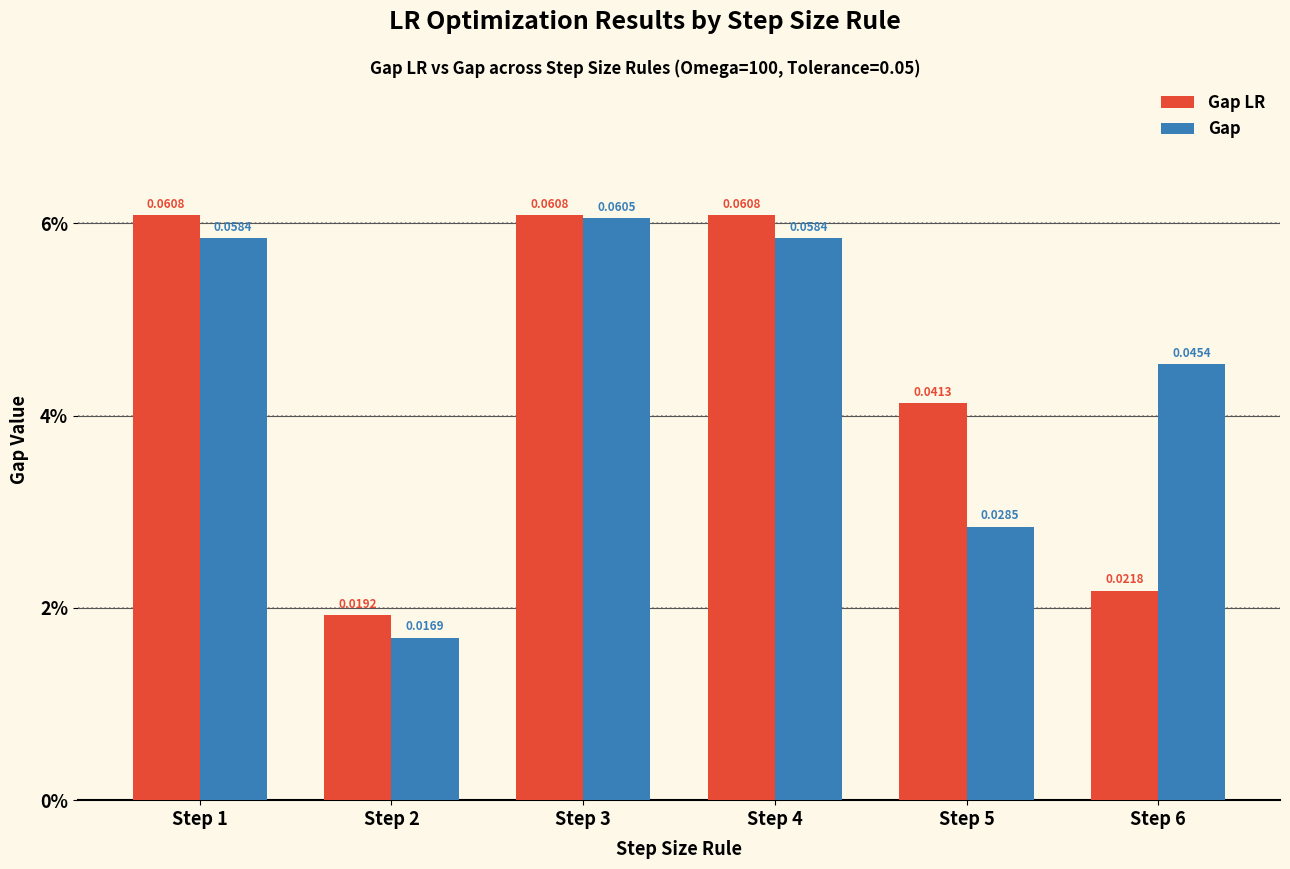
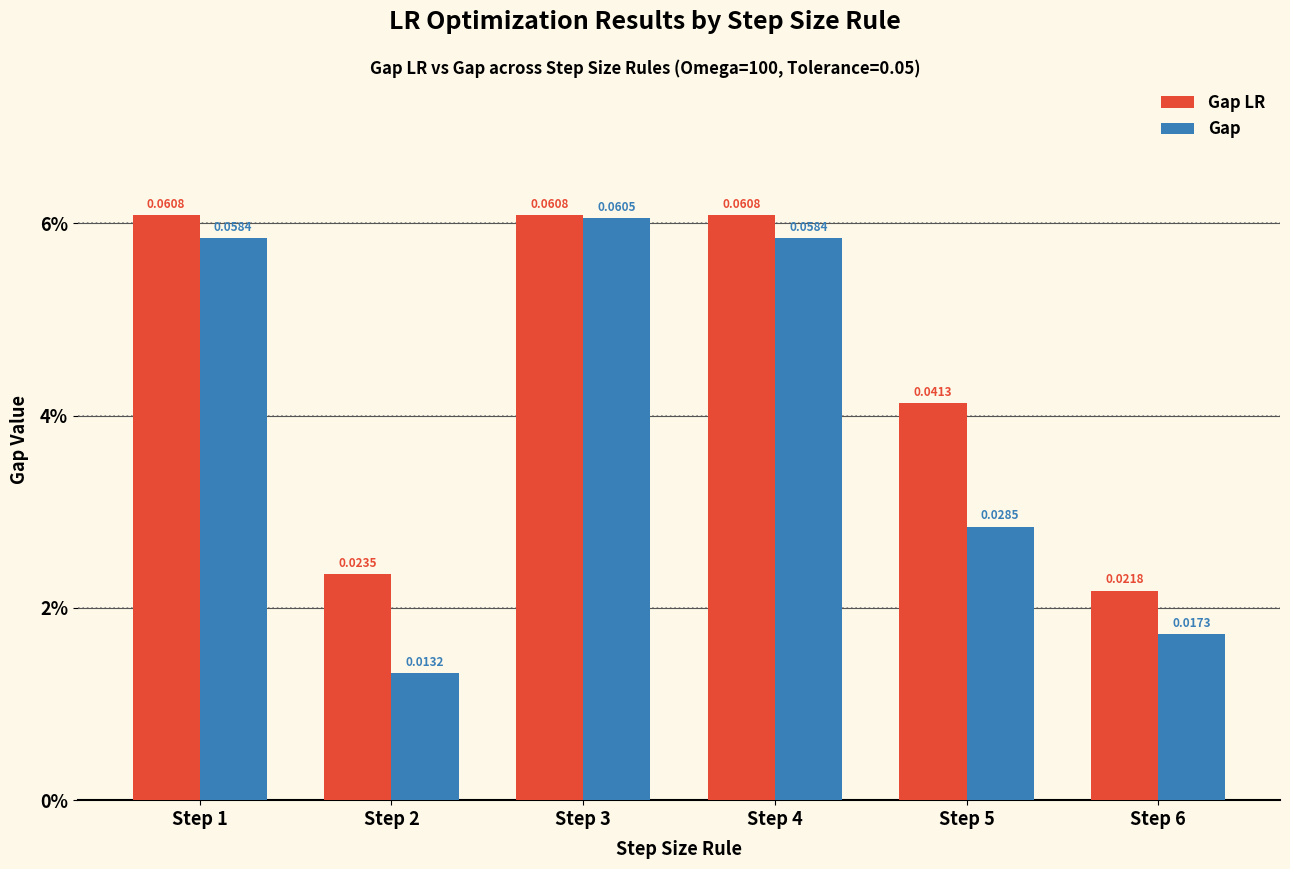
  {
    "Gap LR": {
      "Step 1": 0.0608,
-     "Step 2": 0.0192,
+     "Step 2": 0.0235,
      "Step 3": 0.0608,
      "Step 4": 0.0608,
      "Step 5": 0.0413,
      "Step 6": 0.0218
    },
    "Gap": {
      "Step 1": 0.0584,
-     "Step 2": 0.0169,
+     "Step 2": 0.0132,
      "Step 3": 0.0605,
      "Step 4": 0.0584,
      "Step 5": 0.0285,
-     "Step 6": 0.0454
+     "Step 6": 0.0173
    }
  }
